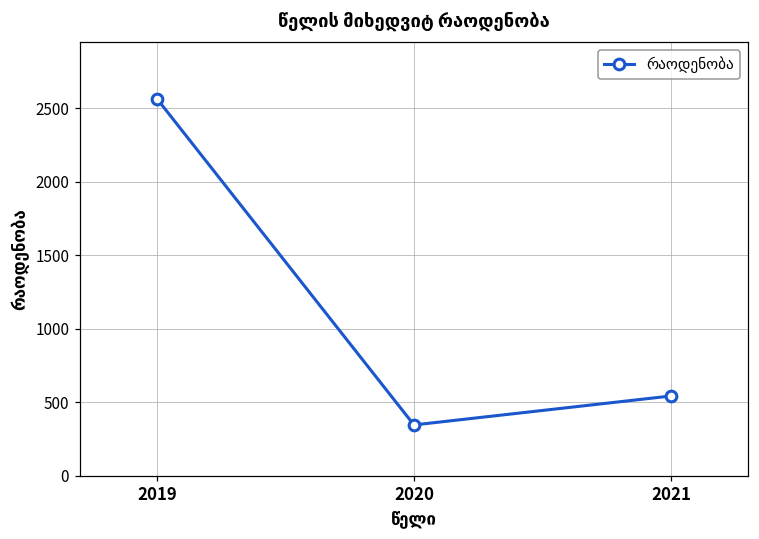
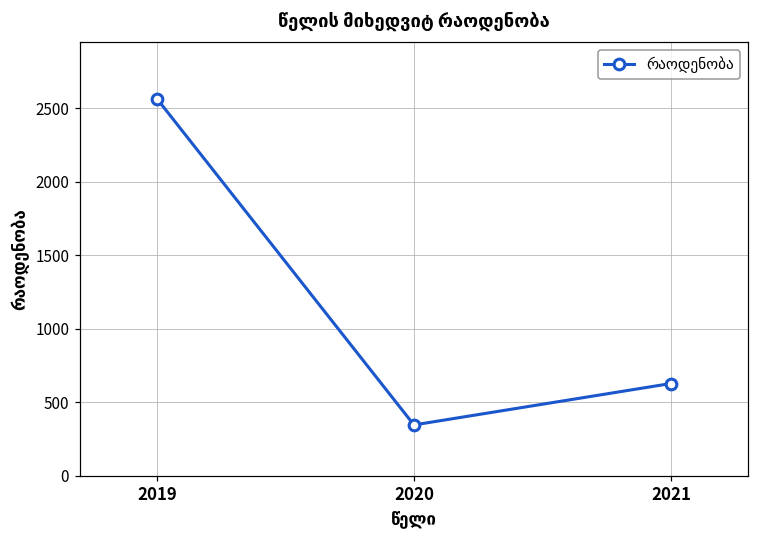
  {
    "2019": 2570,
    "2020": 350,
-   "2021": 540
+   "2021": 630
  }
